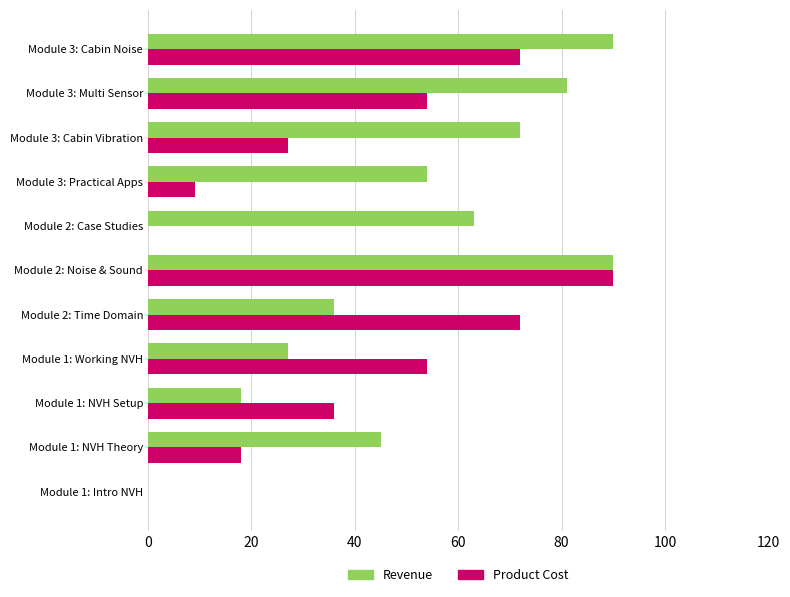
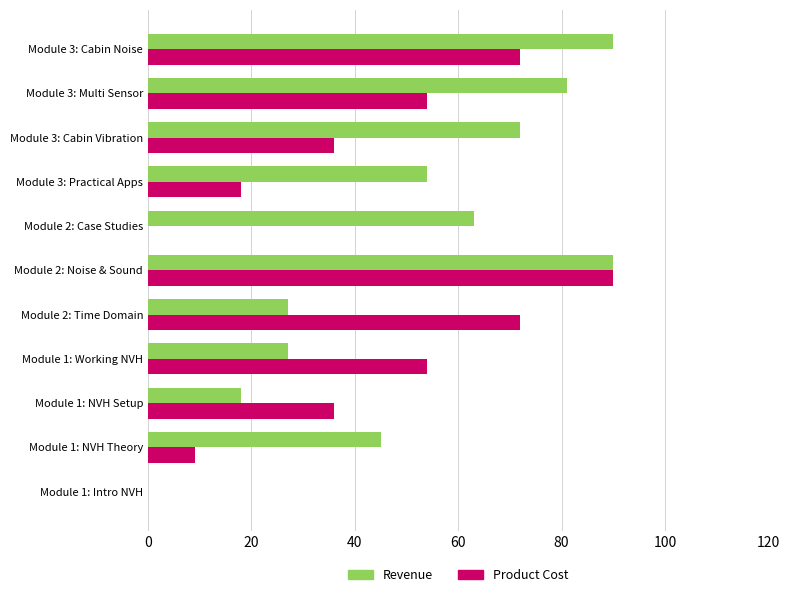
  {
    "Revenue": {
      "Module 3: Cabin Noise": 90,
      "Module 3: Multi Sensor": 81,
      "Module 3: Cabin Vibration": 72,
      "Module 3: Practical Apps": 54,
      "Module 2: Case Studies": 63,
      "Module 2: Noise & Sound": 90,
-     "Module 2: Time Domain": 36,
+     "Module 2: Time Domain": 27,
      "Module 1: Working NVH": 27,
      "Module 1: NVH Setup": 18,
      "Module 1: NVH Theory": 45,
      "Module 1: Intro NVH": 0
    },
    "Product Cost": {
      "Module 3: Cabin Noise": 72,
      "Module 3: Multi Sensor": 54,
-     "Module 3: Cabin Vibration": 27,
-     "Module 3: Practical Apps": 9,
+     "Module 3: Cabin Vibration": 36,
+     "Module 3: Practical Apps": 18,
      "Module 2: Case Studies": 0,
      "Module 2: Noise & Sound": 90,
      "Module 2: Time Domain": 72,
      "Module 1: Working NVH": 54,
      "Module 1: NVH Setup": 36,
-     "Module 1: NVH Theory": 18,
+     "Module 1: NVH Theory": 9,
      "Module 1: Intro NVH": 0
    }
  }
